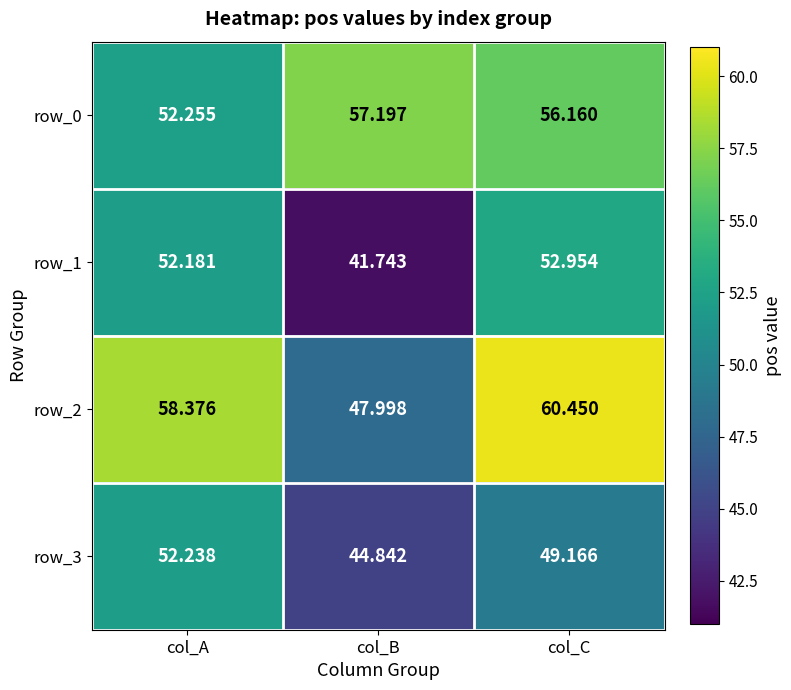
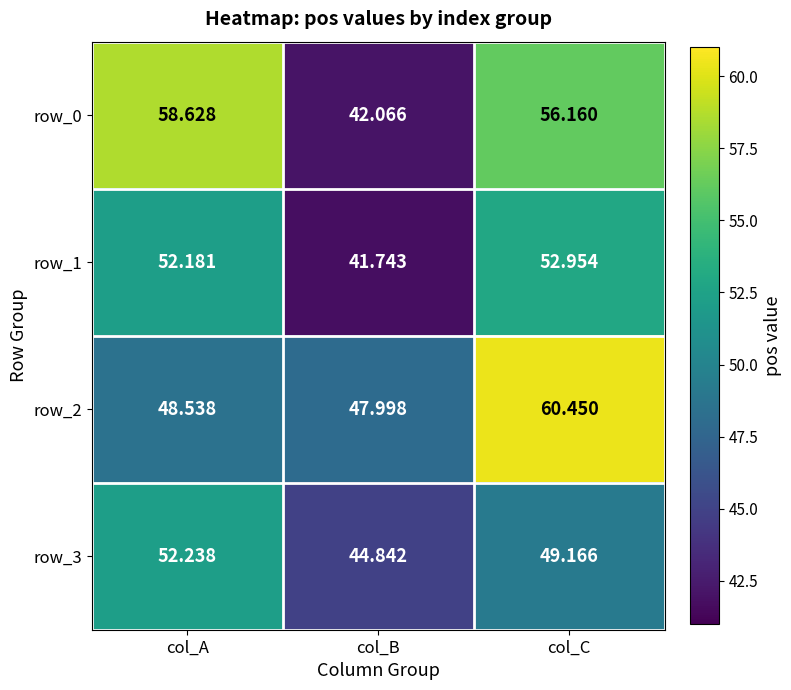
  {
    "row_0": {
-     "col_A": 52.255,
-     "col_B": 57.197,
+     "col_A": 58.628,
+     "col_B": 42.066,
      "col_C": 56.160
    },
    "row_1": {
      "col_A": 52.181,
      "col_B": 41.743,
      "col_C": 52.954
    },
    "row_2": {
-     "col_A": 58.376,
+     "col_A": 48.538,
      "col_B": 47.998,
      "col_C": 60.450
    },
    "row_3": {
      "col_A": 52.238,
      "col_B": 44.842,
      "col_C": 49.166
    }
  }
